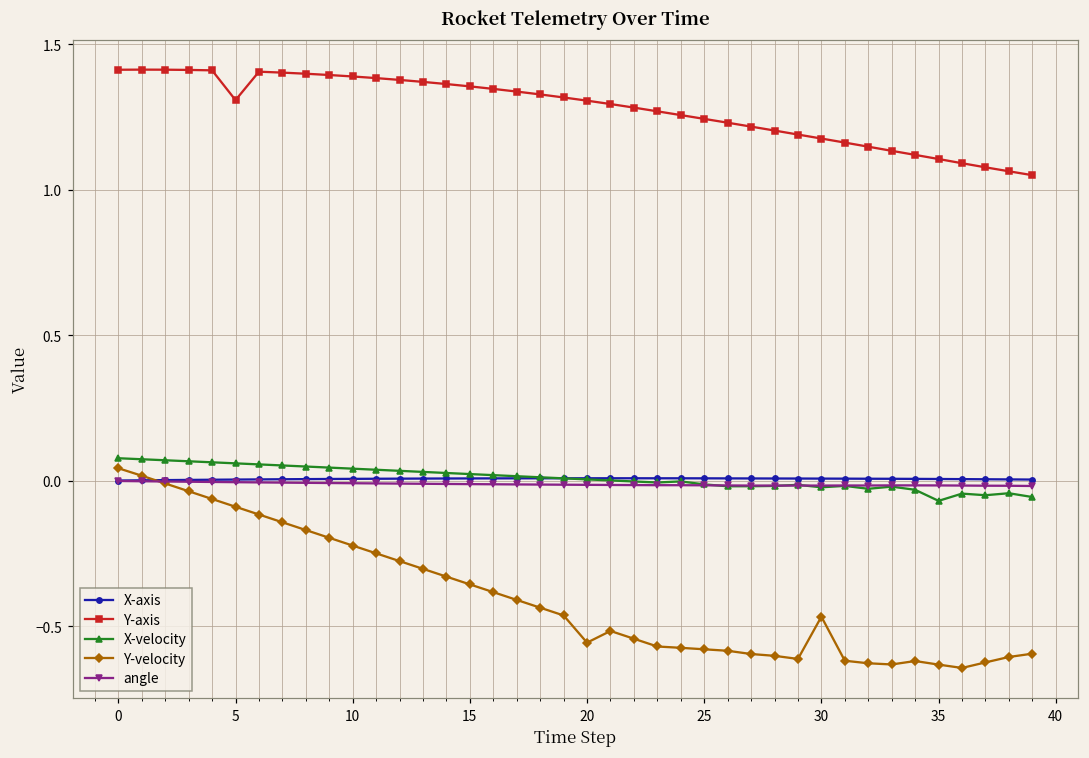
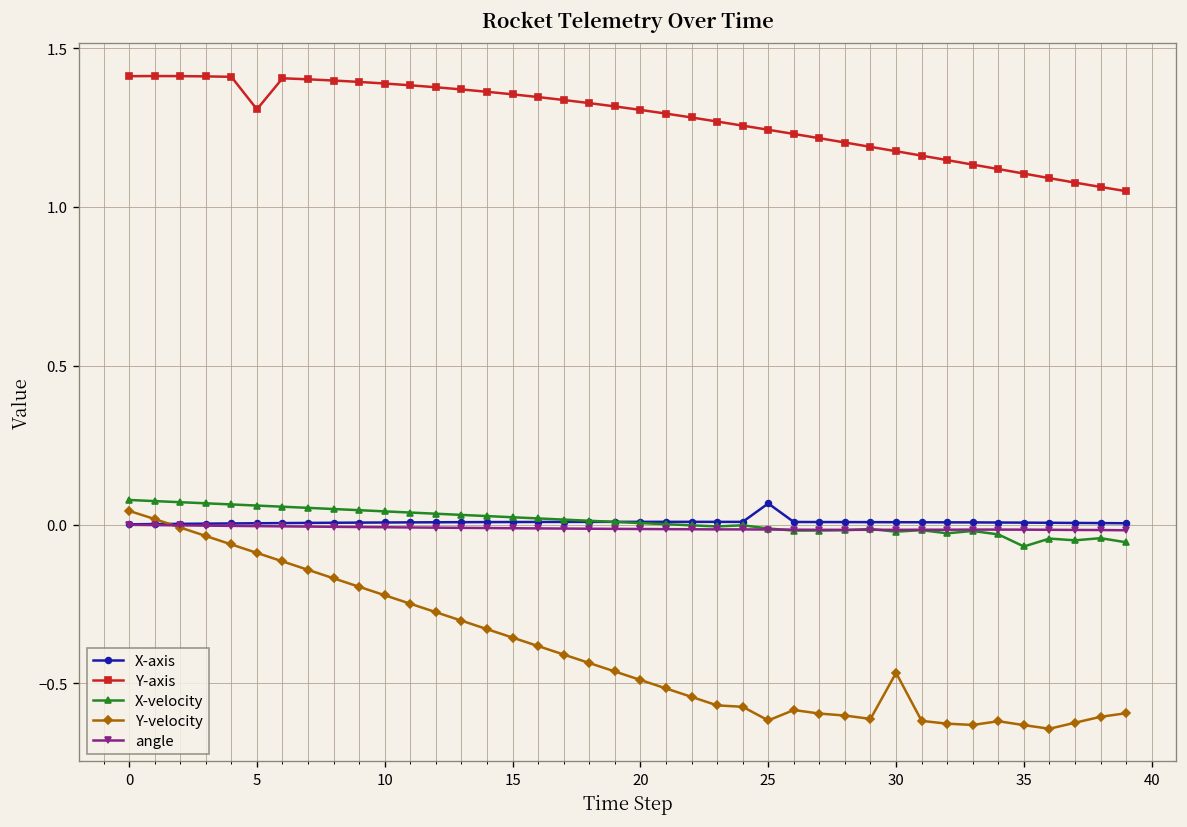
  {
    "X-axis": {
      "10": 0.01,
      "15": 0.01,
-     "25": 0.01,
+     "25": 0.07,
      "30": 0.01,
      "35": 0.01
    },
    "Y-axis": {
      "0": 1.41,
      "5": 1.31,
      "10": 1.39,
      "15": 1.35,
      "20": 1.31,
      "25": 1.24,
      "30": 1.18,
      "35": 1.11
    },
    "X-velocity": {
      "0": 0.08,
      "5": 0.06,
      "10": 0.04,
      "15": 0.02,
      "35": -0.07
    },
    "Y-velocity": {
      "0": 0.04,
      "5": -0.09,
      "10": -0.22,
      "15": -0.36,
-     "20": -0.56,
-     "25": -0.58,
+     "20": -0.49,
+     "25": -0.62,
      "30": -0.47,
      "35": -0.63
    },
    "angle": {
      "10": -0.01,
      "15": -0.01,
      "20": -0.01,
      "35": -0.02
    }
  }
